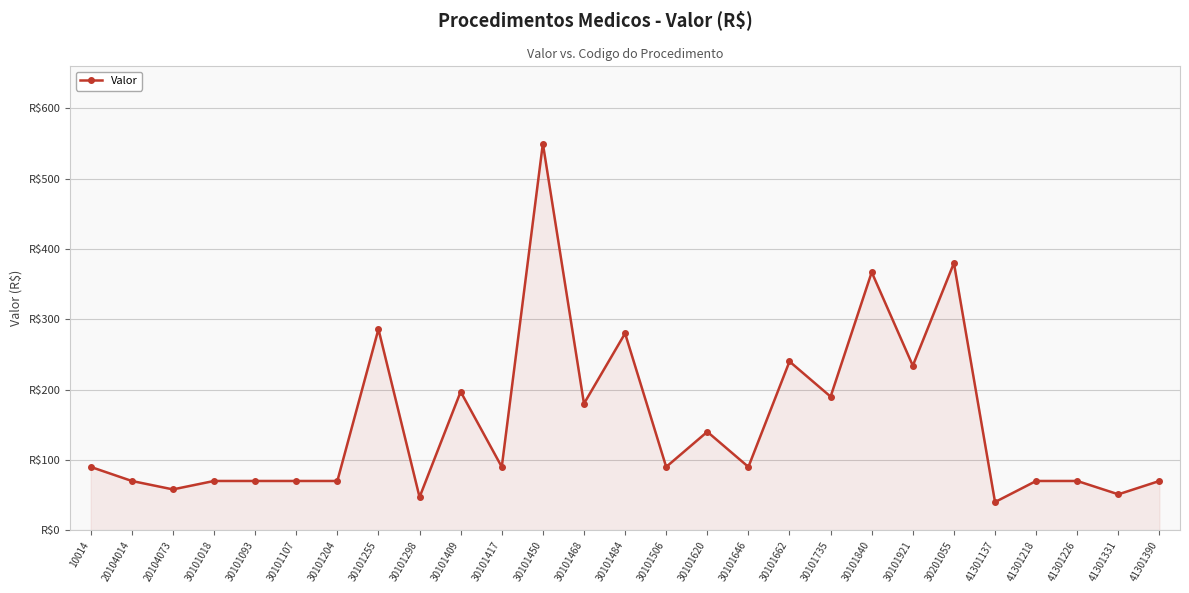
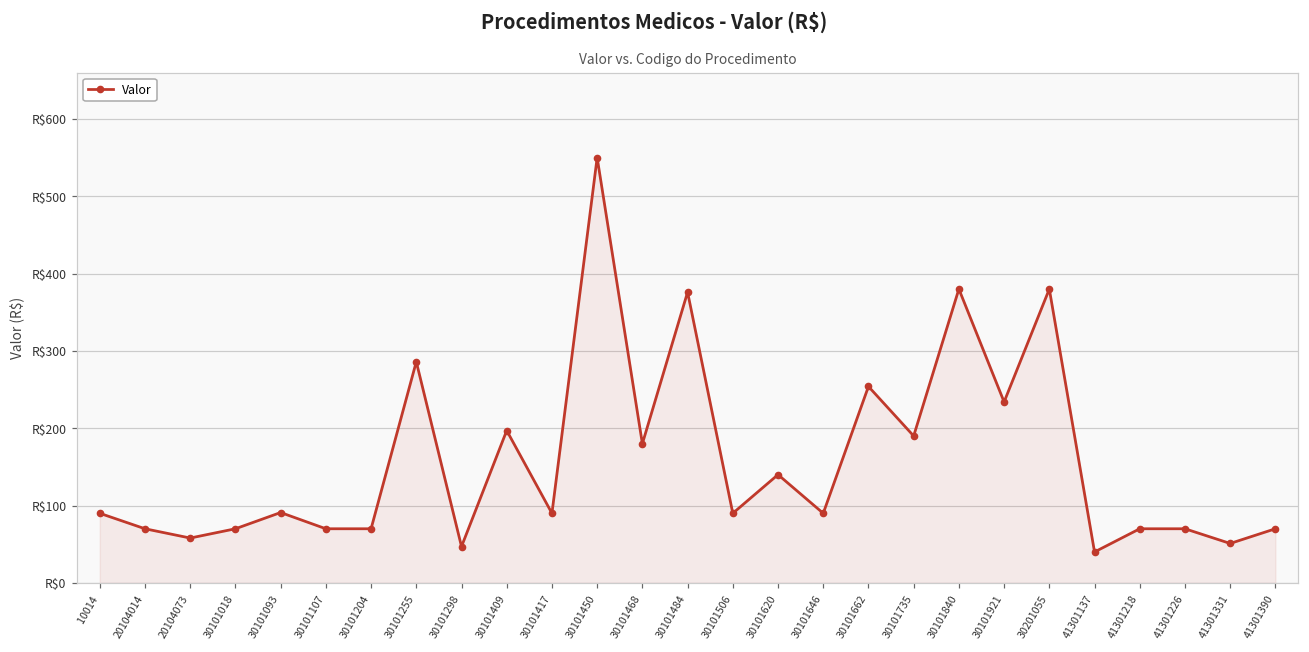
  {
    "10014": "R$90",
    "20104014": "R$70",
    "20104073": "R$60",
    "30101018": "R$70",
-   "30101093": "R$70",
+   "30101093": "R$90",
    "30101107": "R$70",
    "30101204": "R$70",
    "30101255": "R$290",
    "30101298": "R$50",
    "30101409": "R$200",
    "30101417": "R$90",
    "30101450": "R$550",
    "30101468": "R$180",
-   "30101484": "R$280",
+   "30101484": "R$380",
    "30101506": "R$90",
    "30101620": "R$140",
    "30101646": "R$90",
-   "30101662": "R$240",
+   "30101662": "R$250",
    "30101735": "R$190",
-   "30101840": "R$370",
+   "30101840": "R$380",
    "30101921": "R$230",
    "30201055": "R$380",
    "41301137": "R$40",
    "41301218": "R$70",
    "41301226": "R$70",
    "41301331": "R$50",
    "41301390": "R$70"
  }
